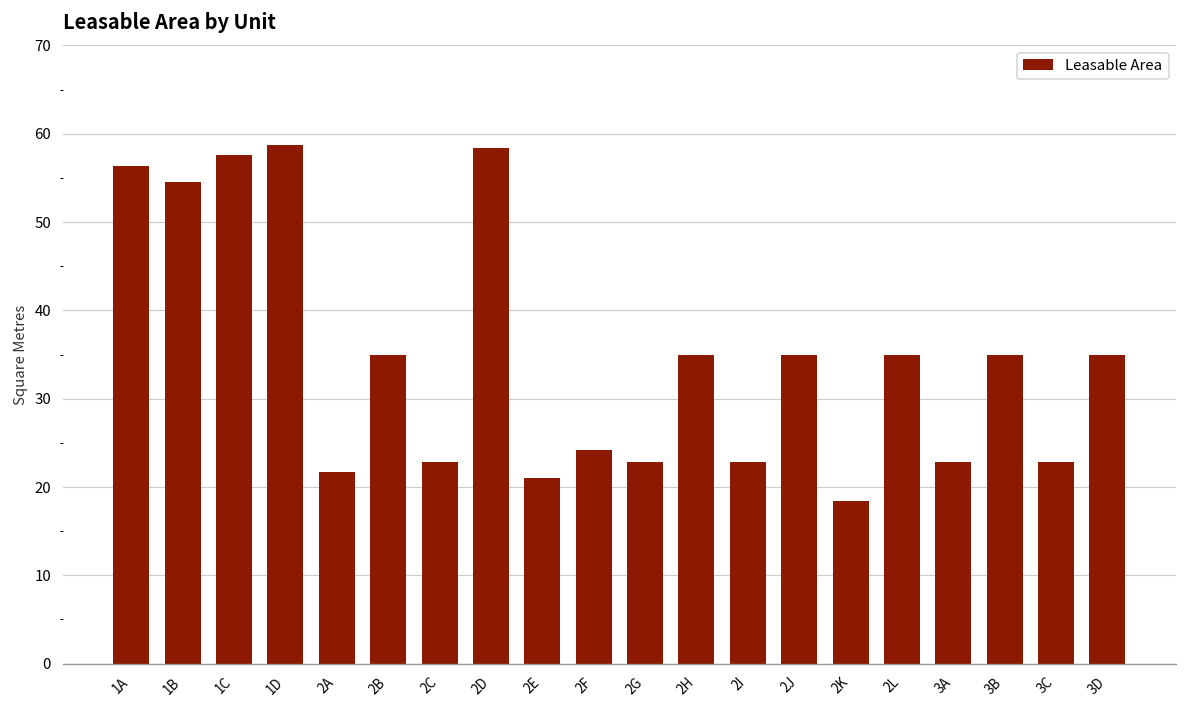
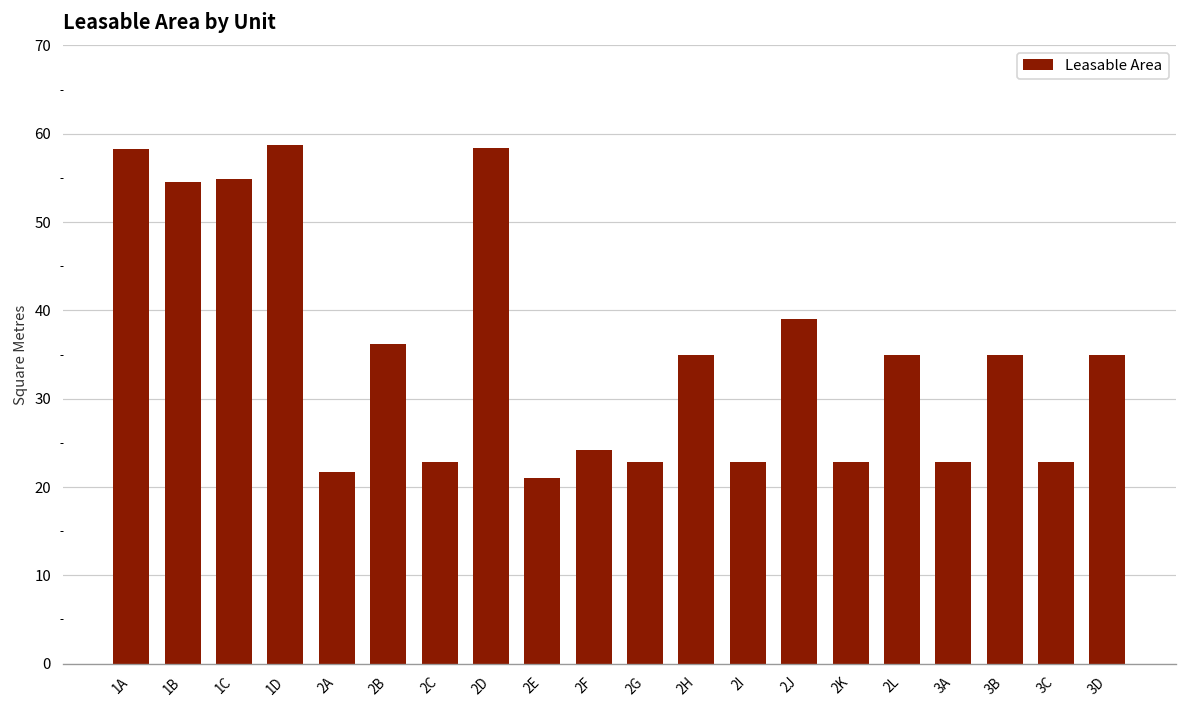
  {
-   "1A": 56,
+   "1A": 58,
    "1B": 55,
-   "1C": 58,
+   "1C": 55,
    "1D": 59,
    "2A": 22,
-   "2B": 35,
+   "2B": 36,
    "2C": 23,
    "2D": 58,
    "2E": 21,
    "2F": 24,
    "2G": 23,
    "2H": 35,
    "2I": 23,
-   "2J": 35,
-   "2K": 18,
+   "2J": 39,
+   "2K": 23,
    "2L": 35,
    "3A": 23,
    "3B": 35,
    "3C": 23,
    "3D": 35
  }
